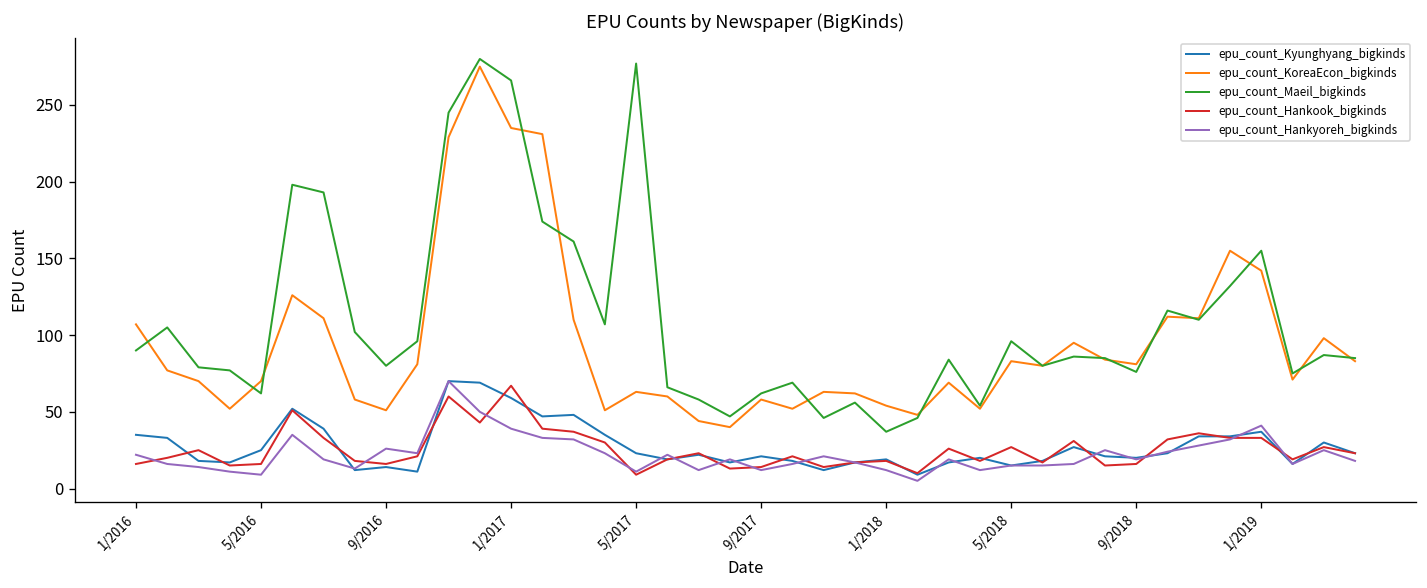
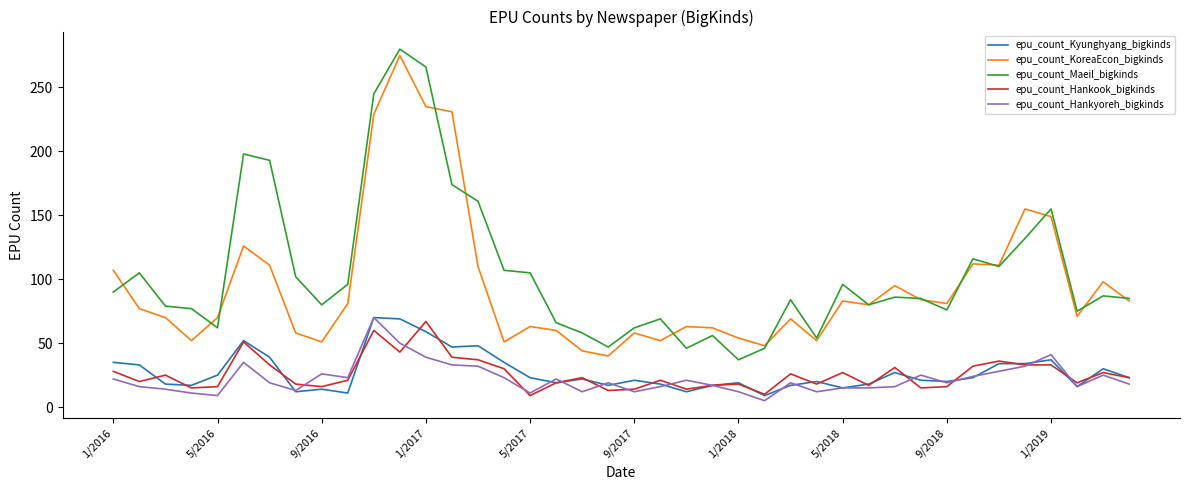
  {
    "epu_count_Kyunghyang_bigkinds": {
      "1/2016": 35,
      "5/2016": 25,
      "9/2016": 14,
      "1/2017": 59,
      "5/2017": 23,
      "9/2017": 21,
      "1/2019": 37
    },
    "epu_count_KoreaEcon_bigkinds": {
      "1/2016": 107,
      "5/2016": 70,
      "9/2016": 51,
      "1/2017": 235,
      "5/2017": 63,
      "9/2017": 58,
      "1/2018": 54,
      "5/2018": 83,
      "9/2018": 81,
-     "1/2019": 142
+     "1/2019": 149
    },
    "epu_count_Maeil_bigkinds": {
      "1/2016": 90,
      "5/2016": 62,
      "9/2016": 80,
      "1/2017": 266,
-     "5/2017": 277,
+     "5/2017": 105,
      "9/2017": 62,
      "1/2018": 37,
      "5/2018": 96,
      "9/2018": 76,
      "1/2019": 155
    },
    "epu_count_Hankook_bigkinds": {
-     "1/2016": 16,
+     "1/2016": 28,
      "5/2016": 16,
      "9/2016": 16,
      "1/2017": 67,
      "5/2017": 9,
      "9/2017": 14,
      "5/2018": 27,
      "9/2018": 16,
      "1/2019": 33
    },
    "epu_count_Hankyoreh_bigkinds": {
      "1/2016": 22,
      "5/2016": 9,
      "9/2016": 26,
      "1/2017": 39,
      "5/2017": 11,
      "9/2017": 12,
      "1/2018": 12,
      "1/2019": 41
    }
  }
